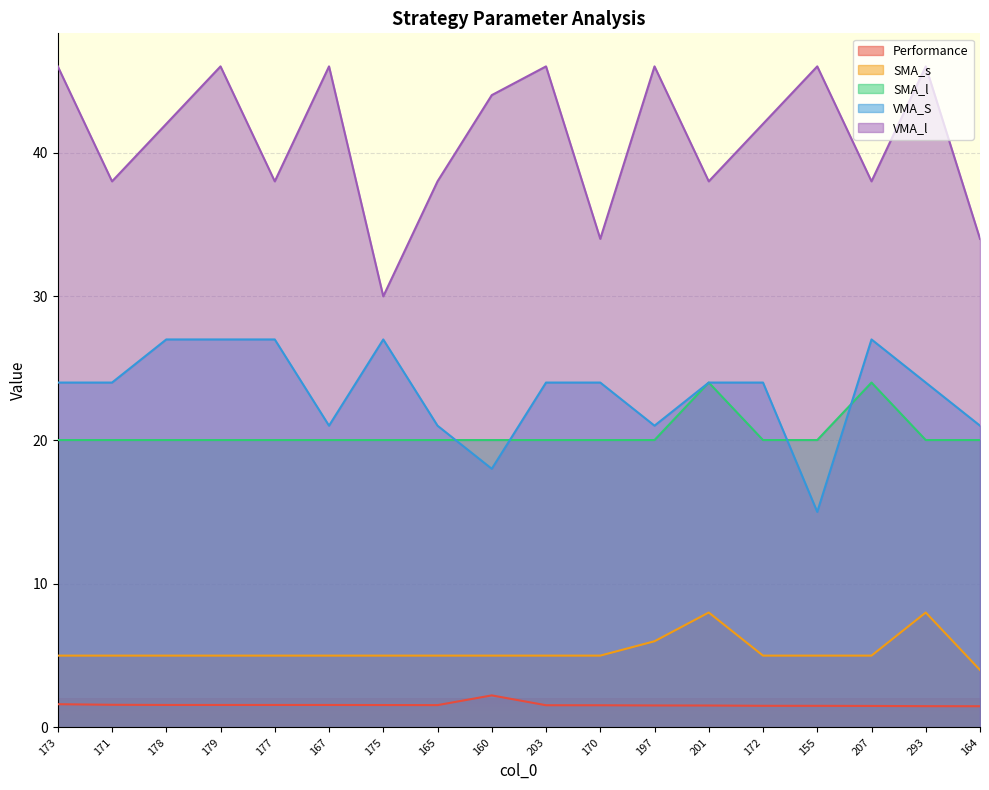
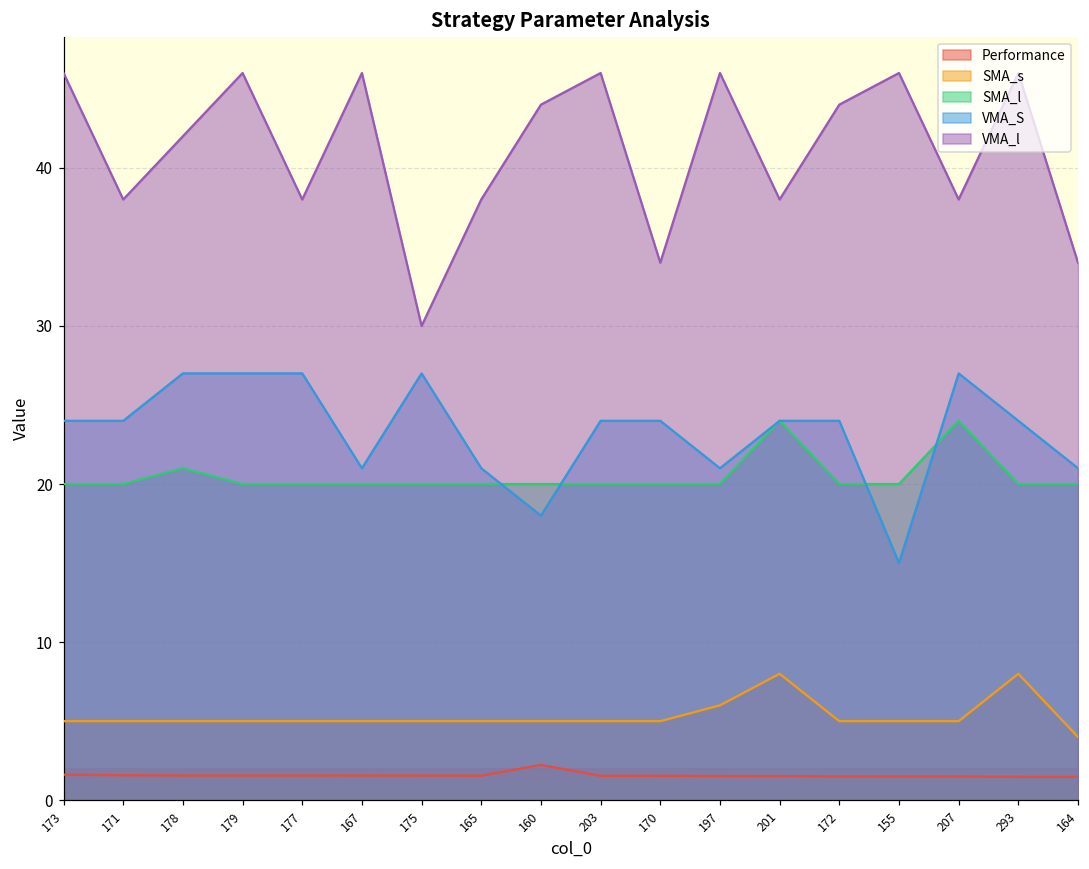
  {
    "Performance": {
      "173": 1.6,
      "171": 1.6,
      "178": 1.6,
      "179": 1.6,
      "177": 1.6,
      "167": 1.6,
      "175": 1.6,
      "165": 1.6,
      "160": 2.2,
      "203": 1.5,
      "170": 1.5,
      "197": 1.5,
      "201": 1.5,
      "172": 1.5,
      "155": 1.5,
      "207": 1.5,
      "293": 1.5,
      "164": 1.5
    },
    "SMA_s": {
      "173": 5,
      "171": 5,
      "178": 5,
      "179": 5,
      "177": 5,
      "167": 5,
      "175": 5,
      "165": 5,
      "160": 5,
      "203": 5,
      "170": 5,
      "197": 6,
      "201": 8,
      "172": 5,
      "155": 5,
      "207": 5,
      "293": 8,
      "164": 4
    },
    "SMA_l": {
      "173": 20,
      "171": 20,
-     "178": 20,
+     "178": 21,
      "179": 20,
      "177": 20,
      "167": 20,
      "175": 20,
      "165": 20,
      "160": 20,
      "203": 20,
      "170": 20,
      "197": 20,
      "172": 20,
      "155": 20,
      "207": 24,
      "293": 20,
      "164": 20
    },
    "VMA_S": {
      "173": 24,
      "171": 24,
      "178": 27,
      "179": 27,
      "177": 27,
      "167": 21,
      "175": 27,
      "165": 21,
      "160": 18,
      "203": 24,
      "170": 24,
      "197": 21,
      "172": 24,
      "155": 15,
      "207": 27,
      "293": 24,
      "164": 21
    },
    "VMA_l": {
      "173": 46,
      "171": 38,
      "178": 42,
      "179": 46,
      "177": 38,
      "167": 46,
      "175": 30,
      "165": 38,
      "160": 44,
      "203": 46,
      "170": 34,
      "197": 46,
      "201": 38,
-     "172": 42,
+     "172": 44,
      "155": 46,
      "207": 38,
      "164": 34
    }
  }
